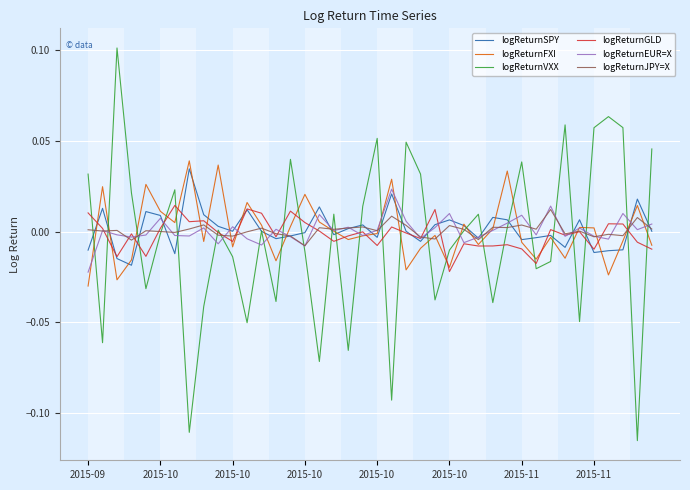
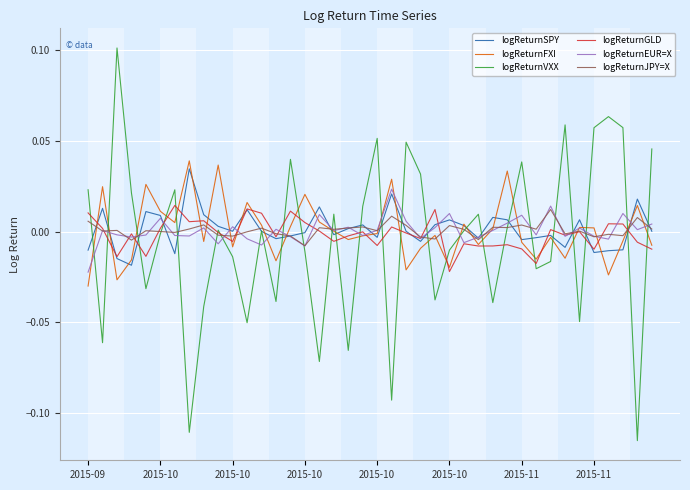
  {
    "logReturnSPY": {
      "2015-09": -0.010
    },
    "logReturnFXI": {
      "2015-09": -0.030
    },
    "logReturnVXX": {
-     "2015-09": 0.032
+     "2015-09": 0.023
    },
    "logReturnGLD": {
      "2015-09": 0.010
    },
    "logReturnEUR=X": {
      "2015-09": -0.022
    },
    "logReturnJPY=X": {
-     "2015-09": 0.001
+     "2015-09": 0.006
    }
  }
